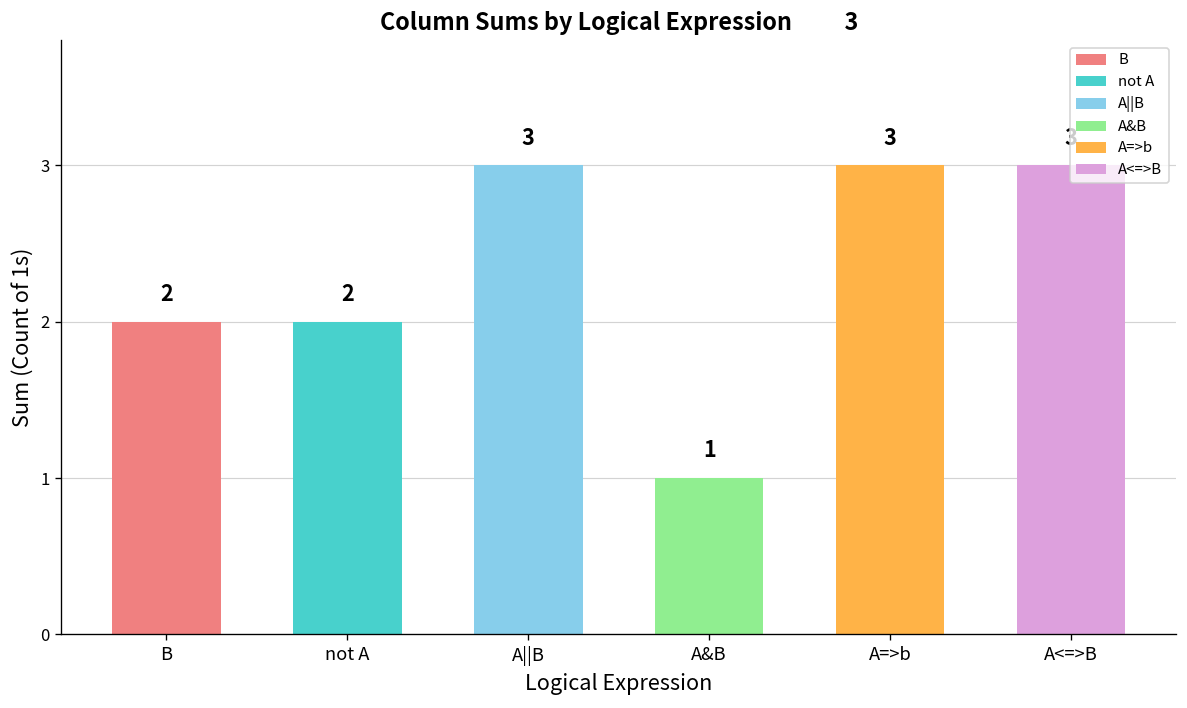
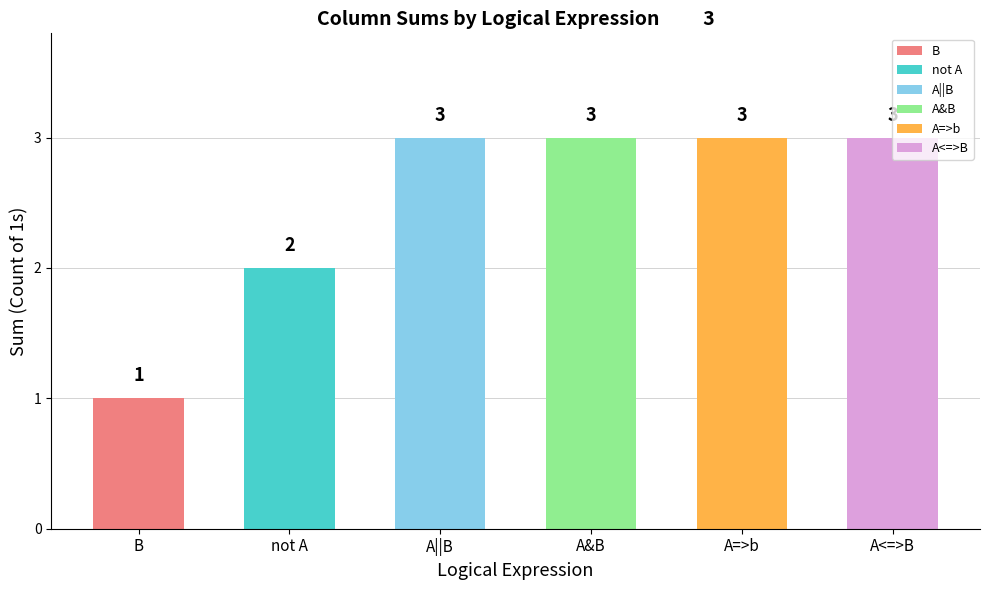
  {
-   "B": 2,
+   "B": 1,
    "not A": 2,
    "A||B": 3,
-   "A&B": 1,
+   "A&B": 3,
    "A=>b": 3
  }
